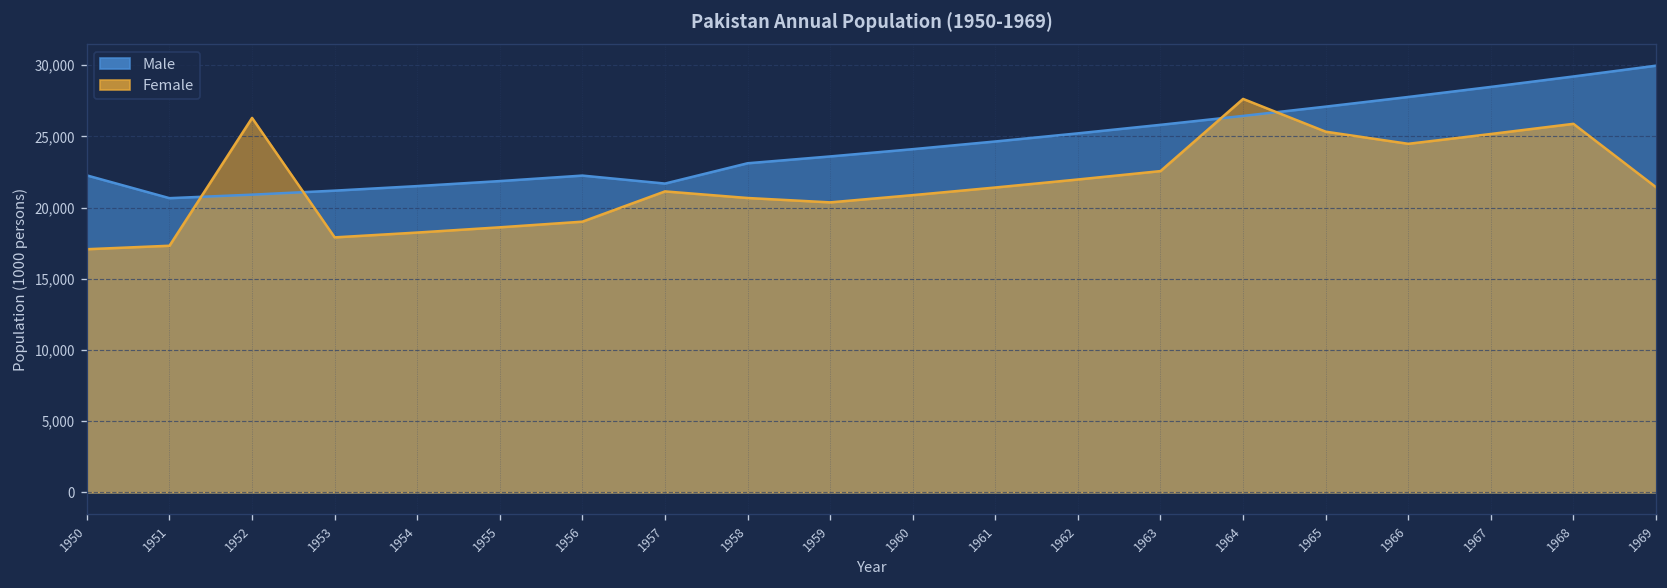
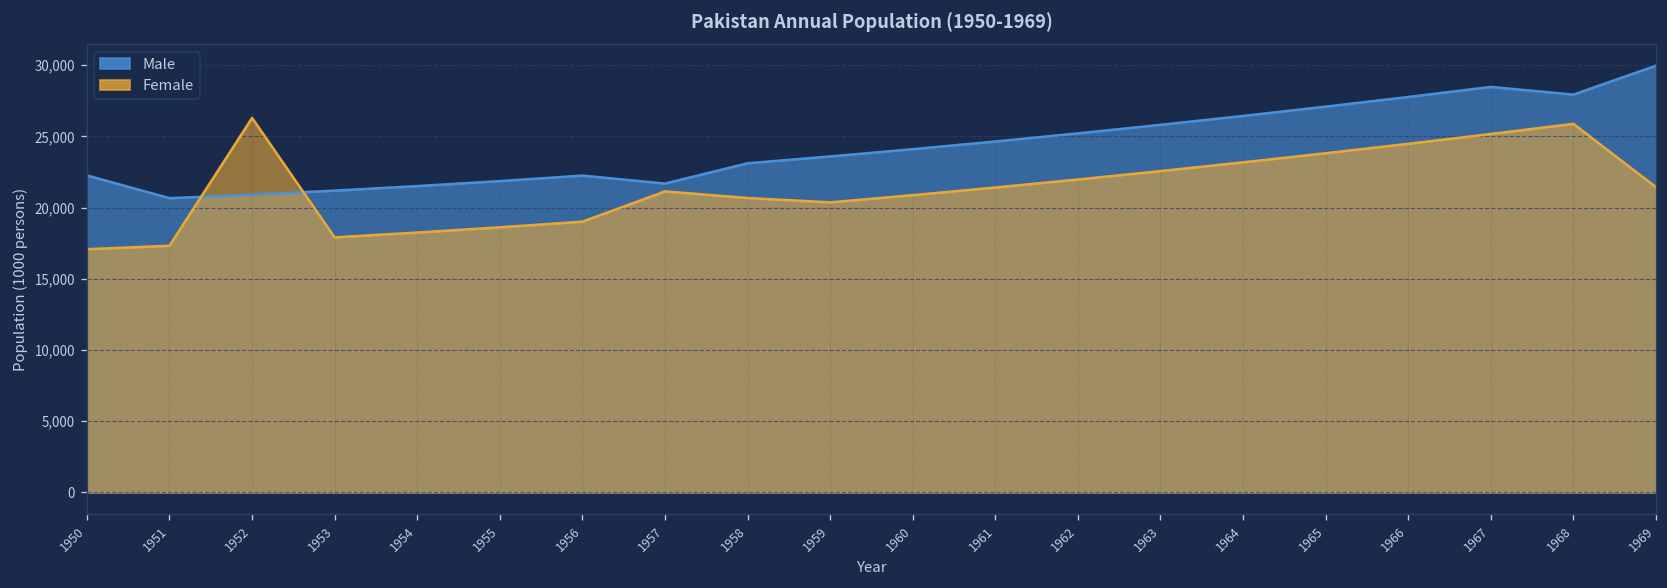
  {
    "Male": {
      "1950": "22,300",
      "1951": "20,700",
      "1952": "20,900",
      "1953": "21,200",
      "1954": "21,500",
      "1955": "21,900",
      "1956": "22,300",
      "1957": "21,700",
      "1958": "23,100",
      "1959": "23,600",
      "1960": "24,100",
      "1961": "24,600",
      "1962": "25,200",
      "1963": "25,800",
      "1964": "26,400",
      "1965": "27,100",
      "1966": "27,800",
      "1967": "28,500",
-     "1968": "29,200",
+     "1968": "27,900",
      "1969": "30,000"
    },
    "Female": {
      "1950": "17,100",
      "1951": "17,300",
      "1952": "26,300",
      "1953": "17,900",
      "1954": "18,300",
      "1955": "18,600",
      "1956": "19,000",
      "1957": "21,100",
      "1958": "20,700",
      "1959": "20,400",
      "1960": "20,900",
      "1961": "21,400",
      "1962": "22,000",
      "1963": "22,600",
-     "1964": "27,600",
-     "1965": "25,300",
+     "1964": "23,200",
+     "1965": "23,800",
      "1966": "24,500",
      "1967": "25,200",
      "1968": "25,900",
      "1969": "21,400"
    }
  }
